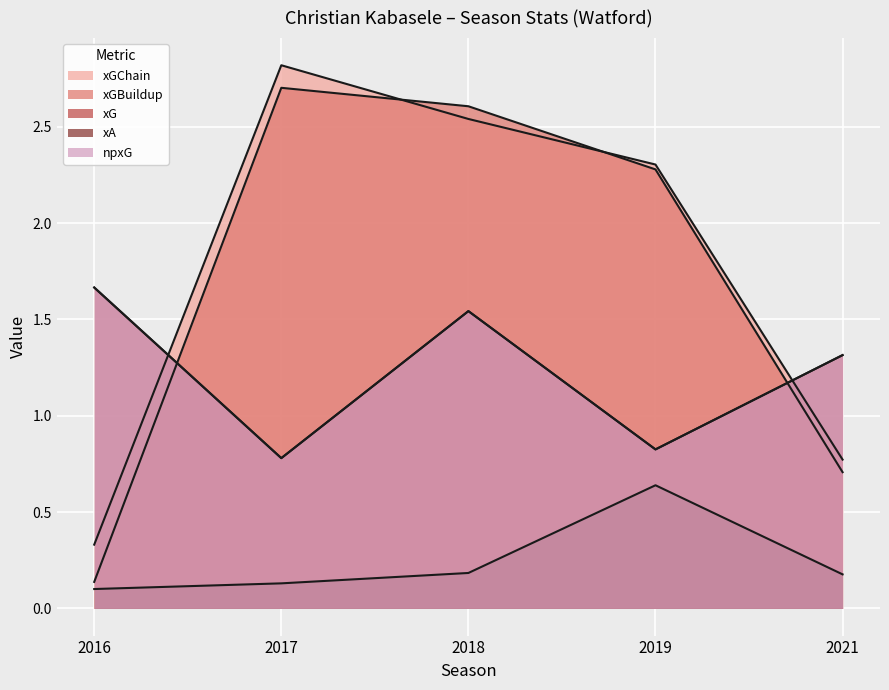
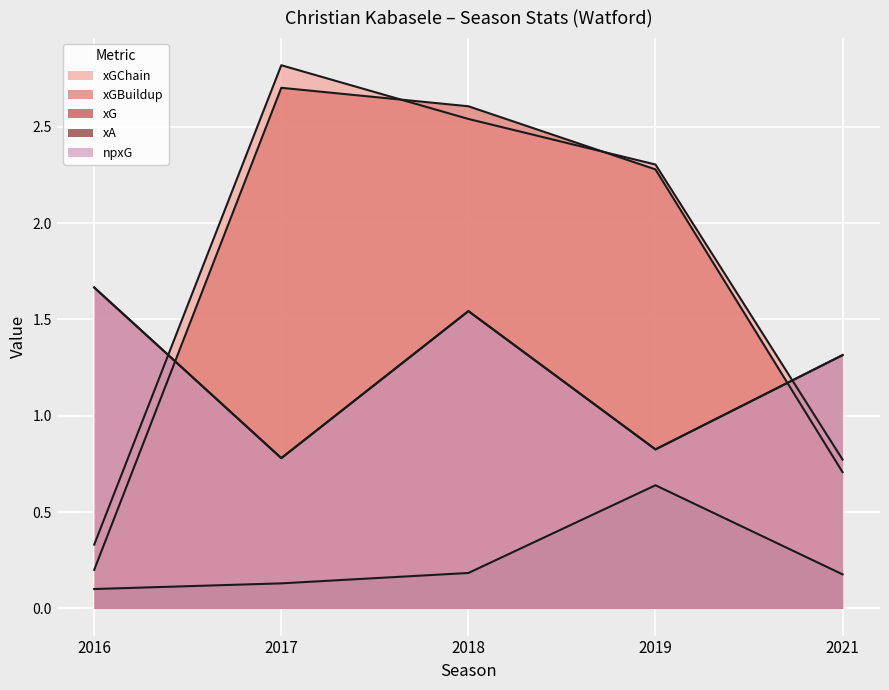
  {
    "xGBuildup": {
-     "2016": 0.14,
+     "2016": 0.20,
      "2017": 2.70,
      "2018": 2.61,
      "2019": 2.28,
      "2021": 0.71
    },
    "xA": {
      "2016": 0.10,
      "2017": 0.13,
      "2018": 0.18,
      "2019": 0.64,
      "2021": 0.18
    }
  }
